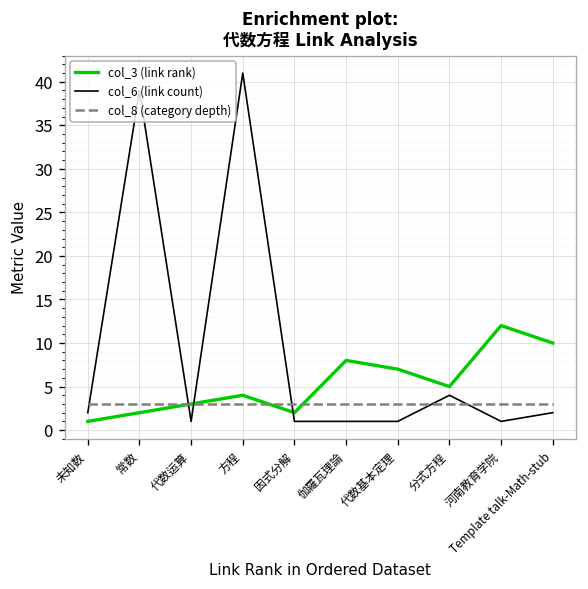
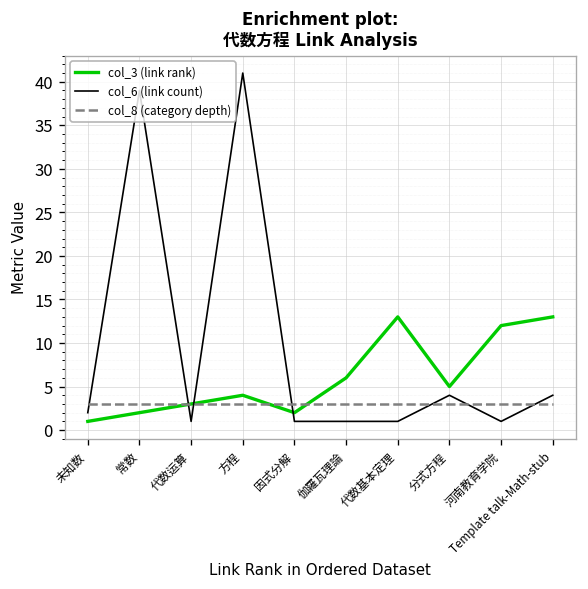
  {
    "col_3 (link rank)": {
      "未知数": 1,
      "常数": 2,
      "方程": 4,
      "因式分解": 2,
-     "伽羅瓦理論": 8,
-     "代数基本定理": 7,
+     "伽羅瓦理論": 6,
+     "代数基本定理": 13,
      "分式方程": 5,
      "河南教育学院": 12,
-     "Template talk-Math-stub": 10
+     "Template talk-Math-stub": 13
    },
    "col_6 (link count)": {
      "未知数": 2,
      "代数运算": 1,
      "方程": 41,
      "因式分解": 1,
      "伽羅瓦理論": 1,
      "代数基本定理": 1,
      "分式方程": 4,
      "河南教育学院": 1,
-     "Template talk-Math-stub": 2
+     "Template talk-Math-stub": 4
    },
    "col_8 (category depth)": {
      "未知数": 3,
      "常数": 3,
      "方程": 3,
      "因式分解": 3,
      "伽羅瓦理論": 3,
      "代数基本定理": 3,
      "分式方程": 3,
      "河南教育学院": 3,
      "Template talk-Math-stub": 3
    }
  }
